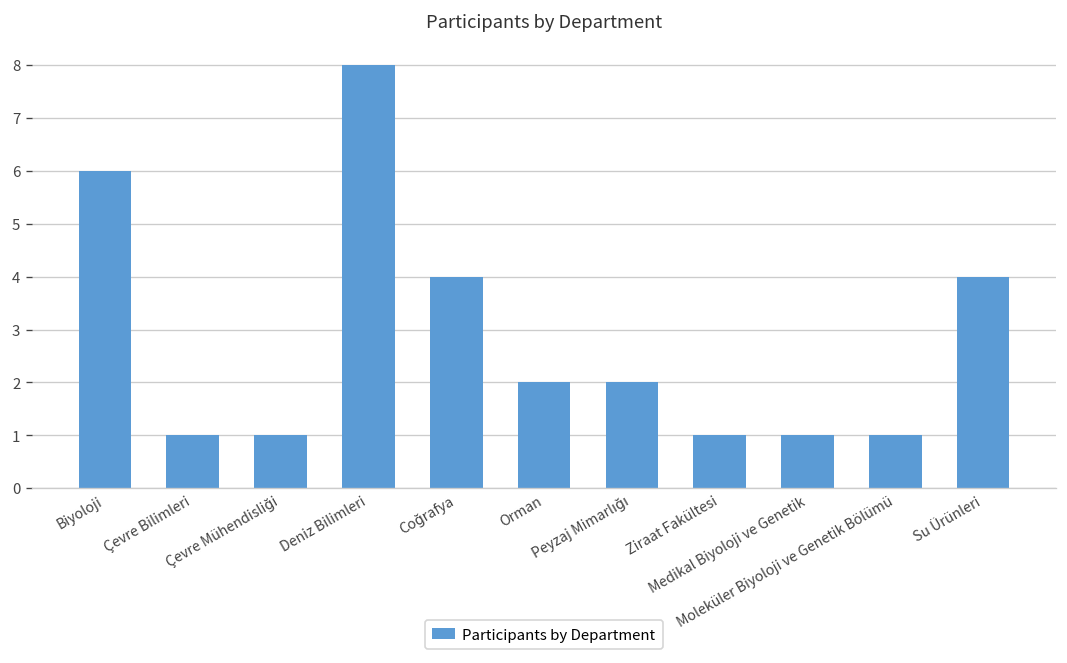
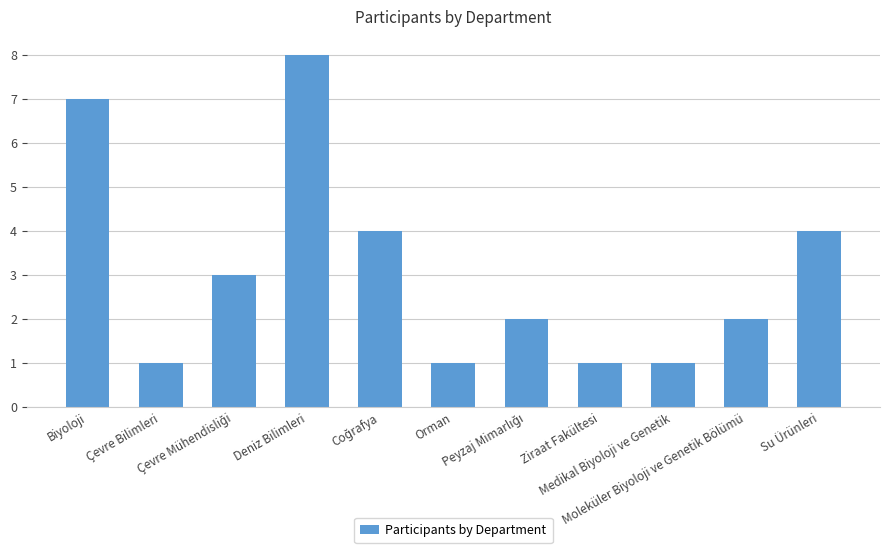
  {
-   "Biyoloji": 6,
+   "Biyoloji": 7,
    "Çevre Bilimleri": 1,
-   "Çevre Mühendisliği": 1,
+   "Çevre Mühendisliği": 3,
    "Deniz Bilimleri": 8,
    "Coğrafya": 4,
-   "Orman": 2,
+   "Orman": 1,
    "Peyzaj Mimarlığı": 2,
    "Ziraat Fakültesi": 1,
    "Medikal Biyoloji ve Genetik": 1,
-   "Moleküler Biyoloji ve Genetik Bölümü": 1,
+   "Moleküler Biyoloji ve Genetik Bölümü": 2,
    "Su Ürünleri": 4
  }
